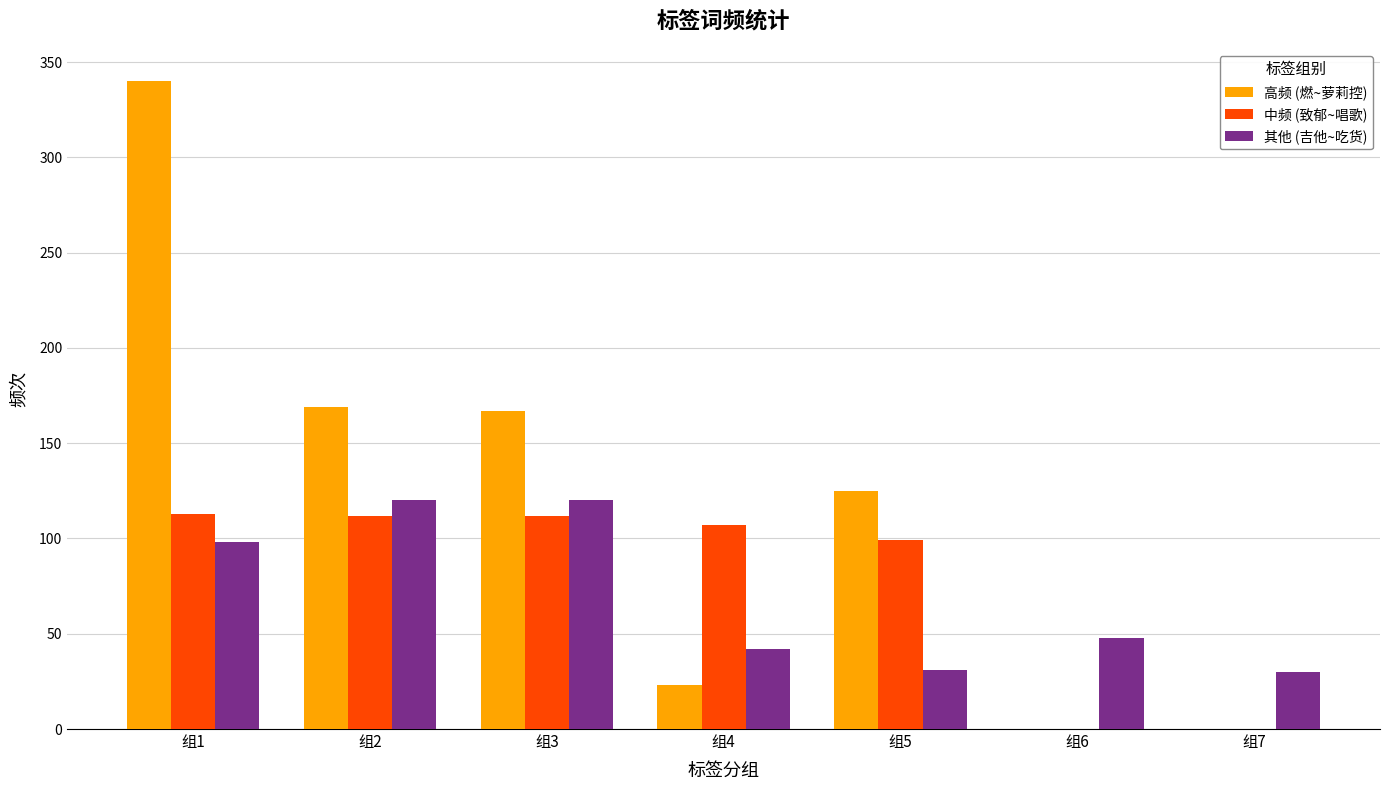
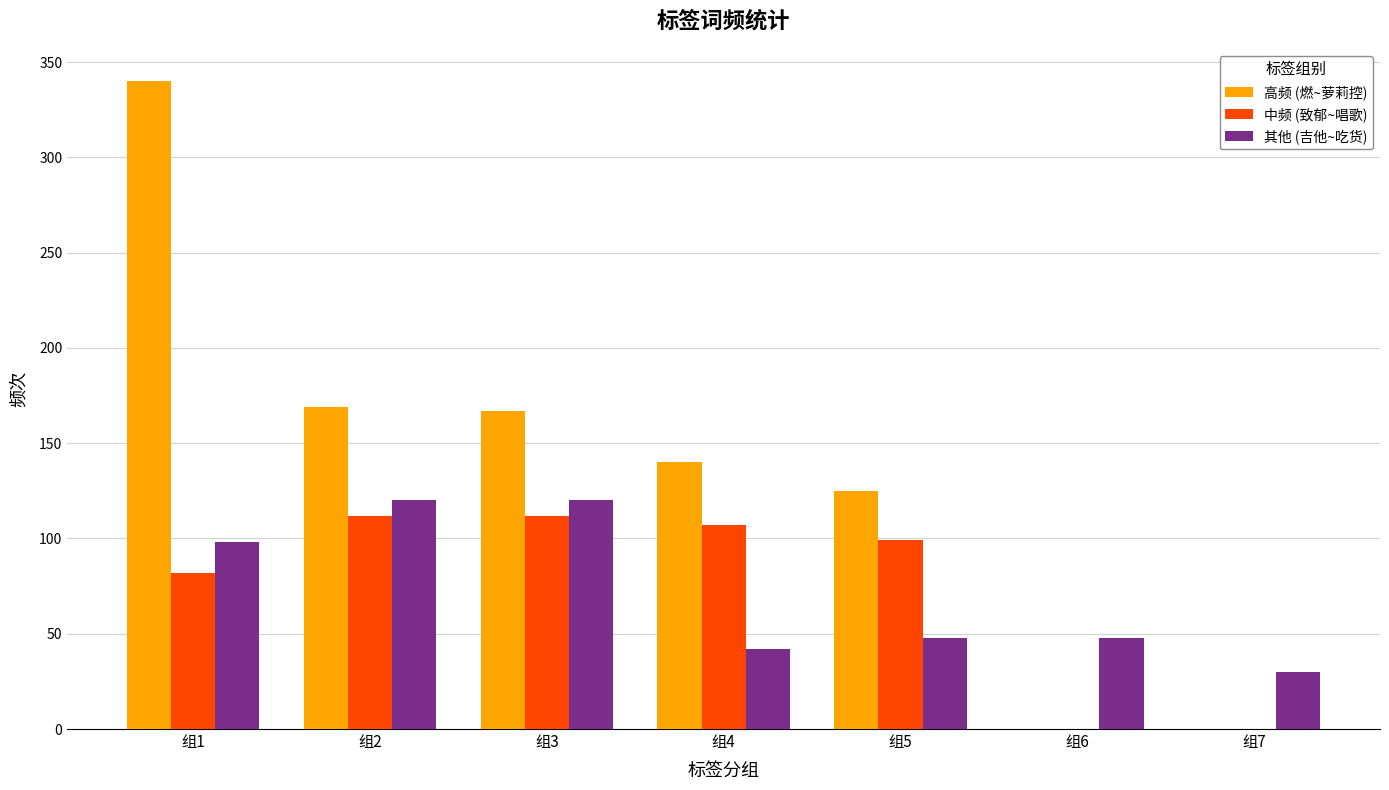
  {
    "高频 (燃~萝莉控)": {
      "组1": 340,
      "组2": 169,
      "组3": 167,
-     "组4": 23,
+     "组4": 140,
      "组5": 125,
      "组6": 0,
      "组7": 0
    },
    "中频 (致郁~唱歌)": {
-     "组1": 113,
+     "组1": 82,
      "组2": 112,
      "组3": 112,
      "组4": 107,
      "组5": 99,
      "组6": 0,
      "组7": 0
    },
    "其他 (吉他~吃货)": {
      "组1": 98,
      "组2": 120,
      "组3": 120,
      "组4": 42,
-     "组5": 31,
+     "组5": 48,
      "组6": 48,
      "组7": 30
    }
  }
